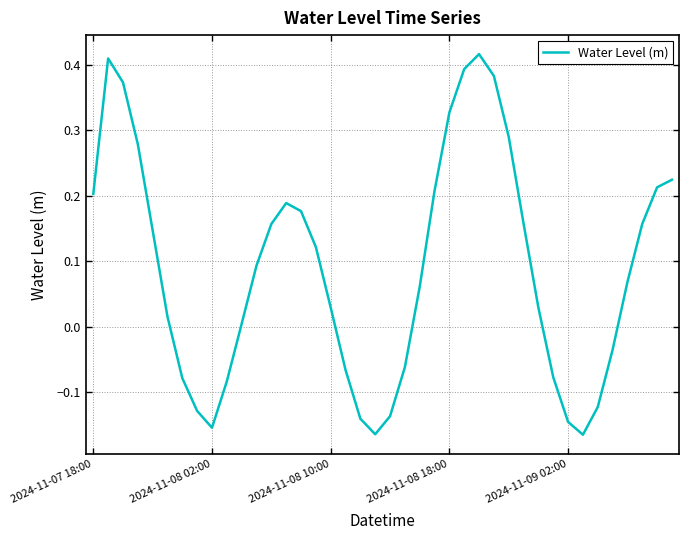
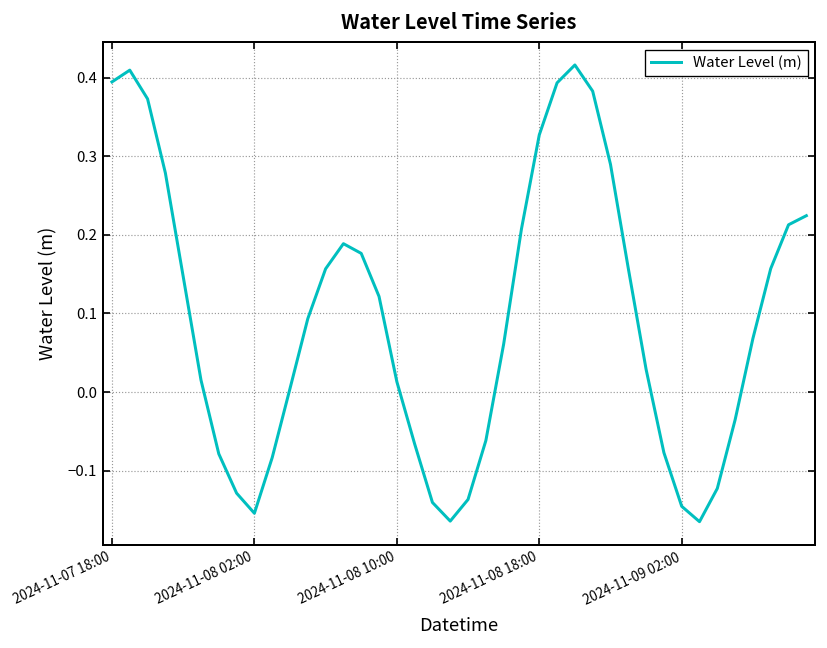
  {
-   "2024-11-07 18:00": 0.20,
+   "2024-11-07 18:00": 0.39,
    "2024-11-08 02:00": -0.15,
-   "2024-11-08 10:00": 0.03,
+   "2024-11-08 10:00": 0.01,
    "2024-11-08 18:00": 0.33,
    "2024-11-09 02:00": -0.15
  }
